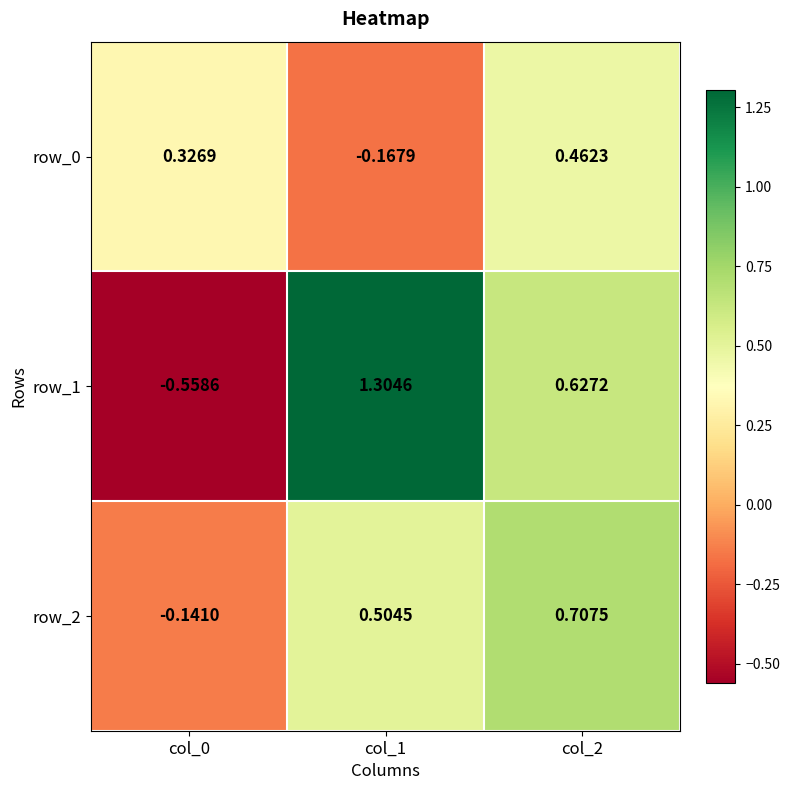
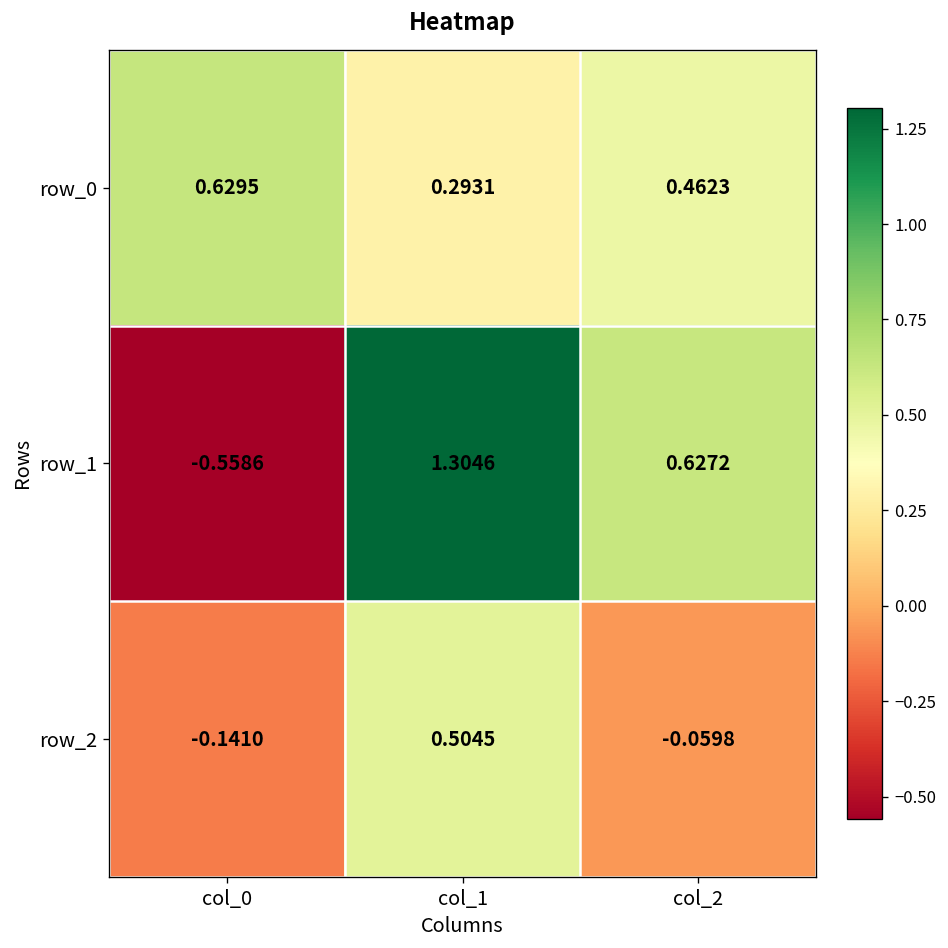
  {
    "row_0": {
-     "col_0": 0.3269,
-     "col_1": -0.1679,
+     "col_0": 0.6295,
+     "col_1": 0.2931,
      "col_2": 0.4623
    },
    "row_1": {
      "col_0": -0.5586,
      "col_1": 1.3046,
      "col_2": 0.6272
    },
    "row_2": {
      "col_0": -0.1410,
      "col_1": 0.5045,
-     "col_2": 0.7075
+     "col_2": -0.0598
    }
  }
